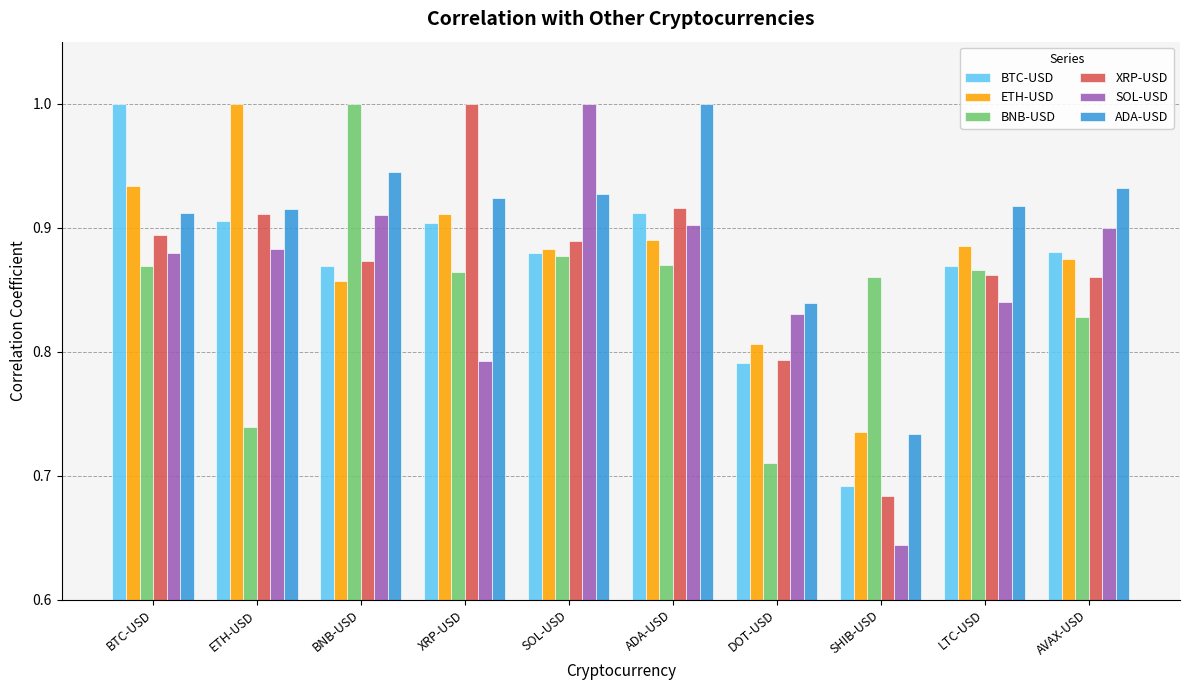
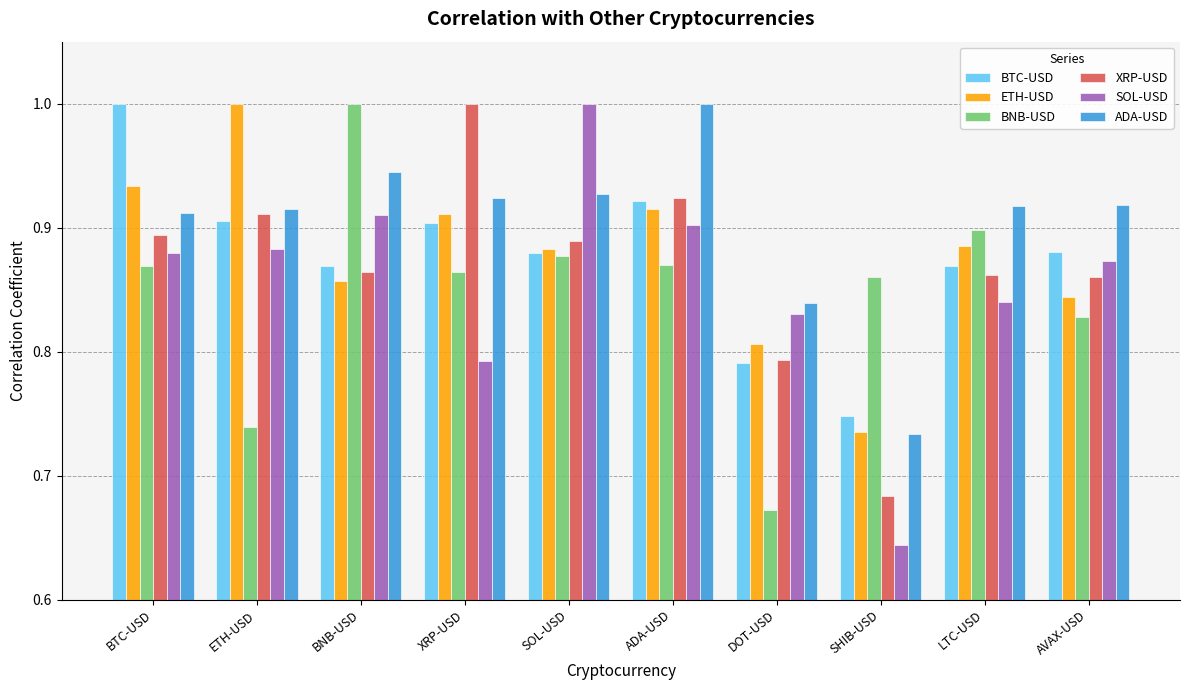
  {
    "BTC-USD": {
      "BTC-USD": 1.000,
      "ETH-USD": 0.906,
      "BNB-USD": 0.869,
      "XRP-USD": 0.904,
      "SOL-USD": 0.880,
-     "ADA-USD": 0.912,
+     "ADA-USD": 0.921,
      "DOT-USD": 0.791,
-     "SHIB-USD": 0.692,
+     "SHIB-USD": 0.748,
      "LTC-USD": 0.869,
      "AVAX-USD": 0.880
    },
    "ETH-USD": {
      "BTC-USD": 0.934,
      "ETH-USD": 1.000,
      "BNB-USD": 0.857,
      "XRP-USD": 0.911,
      "SOL-USD": 0.882,
-     "ADA-USD": 0.890,
+     "ADA-USD": 0.915,
      "DOT-USD": 0.806,
      "SHIB-USD": 0.736,
      "LTC-USD": 0.885,
-     "AVAX-USD": 0.875
+     "AVAX-USD": 0.844
    },
    "BNB-USD": {
      "BTC-USD": 0.869,
      "ETH-USD": 0.739,
      "BNB-USD": 1.000,
      "XRP-USD": 0.864,
      "SOL-USD": 0.877,
      "ADA-USD": 0.870,
-     "DOT-USD": 0.710,
+     "DOT-USD": 0.672,
      "SHIB-USD": 0.860,
-     "LTC-USD": 0.866,
+     "LTC-USD": 0.898,
      "AVAX-USD": 0.828
    },
    "XRP-USD": {
      "BTC-USD": 0.894,
      "ETH-USD": 0.911,
-     "BNB-USD": 0.873,
+     "BNB-USD": 0.864,
      "XRP-USD": 1.000,
      "SOL-USD": 0.889,
-     "ADA-USD": 0.916,
+     "ADA-USD": 0.924,
      "DOT-USD": 0.794,
      "SHIB-USD": 0.684,
      "LTC-USD": 0.862,
      "AVAX-USD": 0.861
    },
    "SOL-USD": {
      "BTC-USD": 0.880,
      "ETH-USD": 0.882,
      "BNB-USD": 0.911,
      "XRP-USD": 0.793,
      "SOL-USD": 1.000,
      "ADA-USD": 0.902,
      "DOT-USD": 0.830,
      "SHIB-USD": 0.645,
      "LTC-USD": 0.840,
-     "AVAX-USD": 0.900
+     "AVAX-USD": 0.873
    },
    "ADA-USD": {
      "BTC-USD": 0.912,
      "ETH-USD": 0.915,
      "BNB-USD": 0.945,
      "XRP-USD": 0.924,
      "SOL-USD": 0.927,
      "ADA-USD": 1.000,
      "DOT-USD": 0.839,
      "SHIB-USD": 0.734,
      "LTC-USD": 0.917,
-     "AVAX-USD": 0.932
+     "AVAX-USD": 0.918
    }
  }
